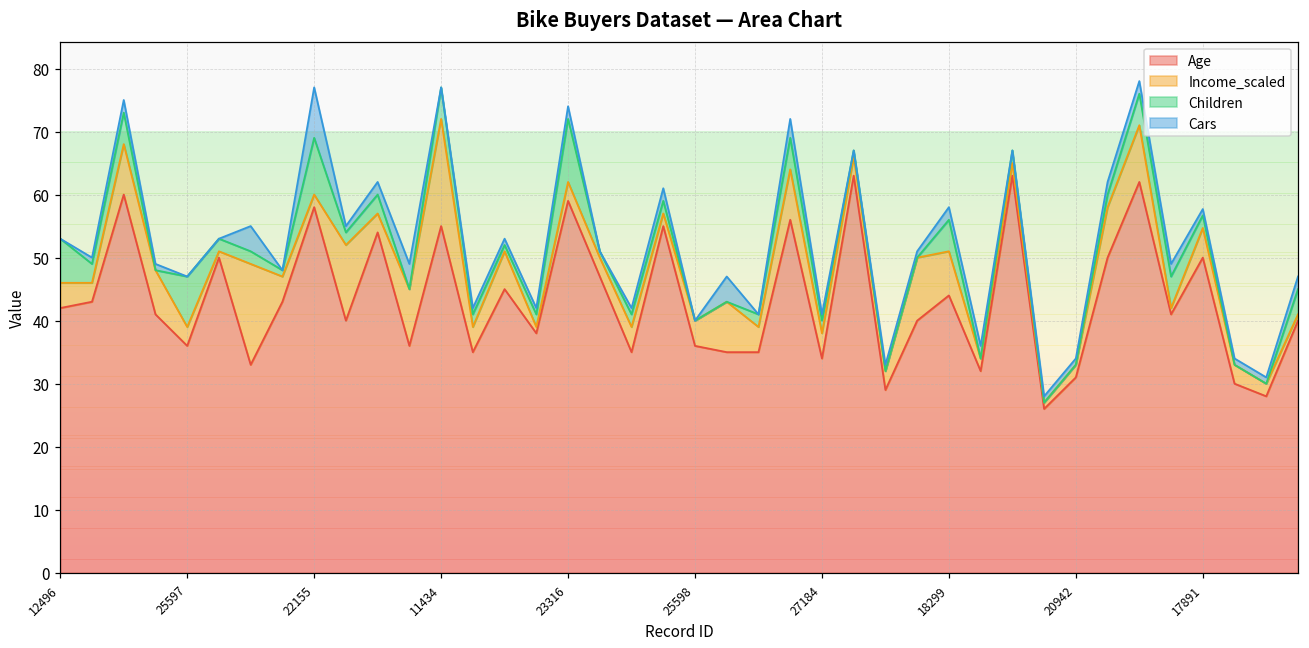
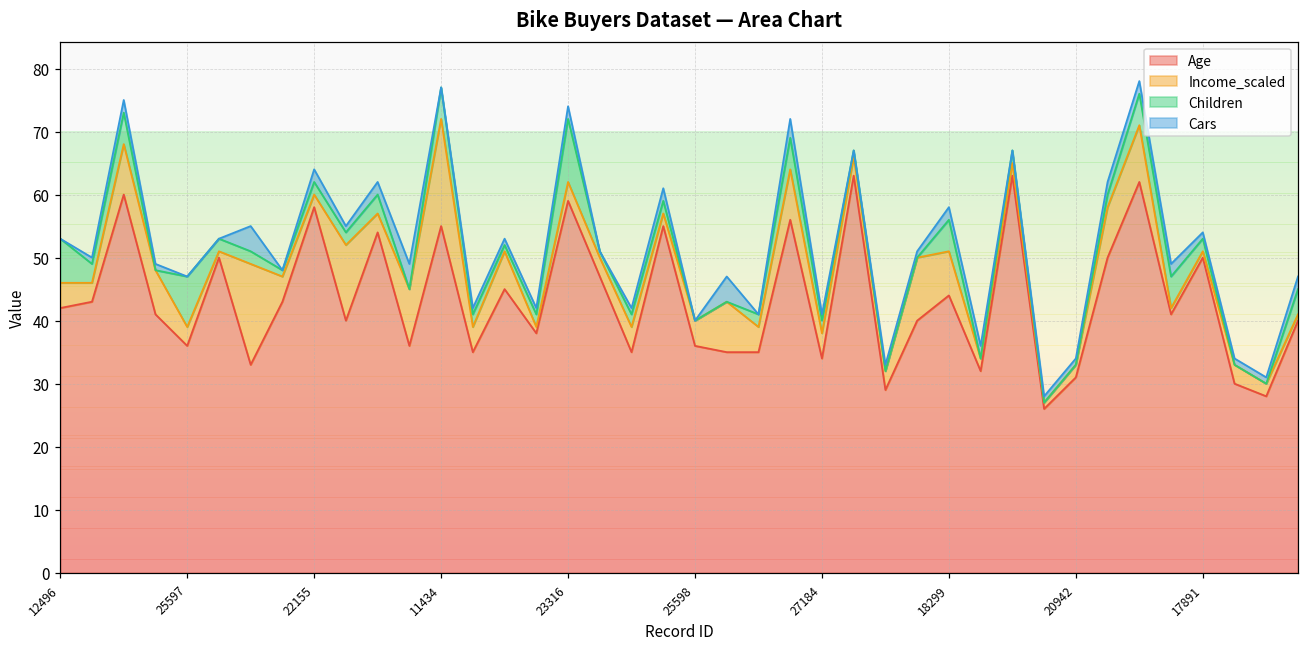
  {
    "Age": {
      "12496": 42,
      "25597": 36,
      "22155": 58,
      "11434": 55,
      "23316": 59,
      "25598": 36,
      "27184": 34,
      "18299": 44,
      "20942": 31,
      "17891": 50
    },
    "Income_scaled": {
      "12496": 4,
      "25597": 3,
      "22155": 2,
      "11434": 17,
      "23316": 3,
      "27184": 4,
      "18299": 7,
-     "17891": 5
+     "17891": 1
    },
    "Children": {
-     "22155": 9,
+     "22155": 2,
      "23316": 10,
      "27184": 2,
      "18299": 5,
      "17891": 2
    },
    "Cars": {
-     "22155": 8,
+     "22155": 2,
      "23316": 2,
      "27184": 1,
      "18299": 2,
      "20942": 1,
      "17891": 1
    }
  }
